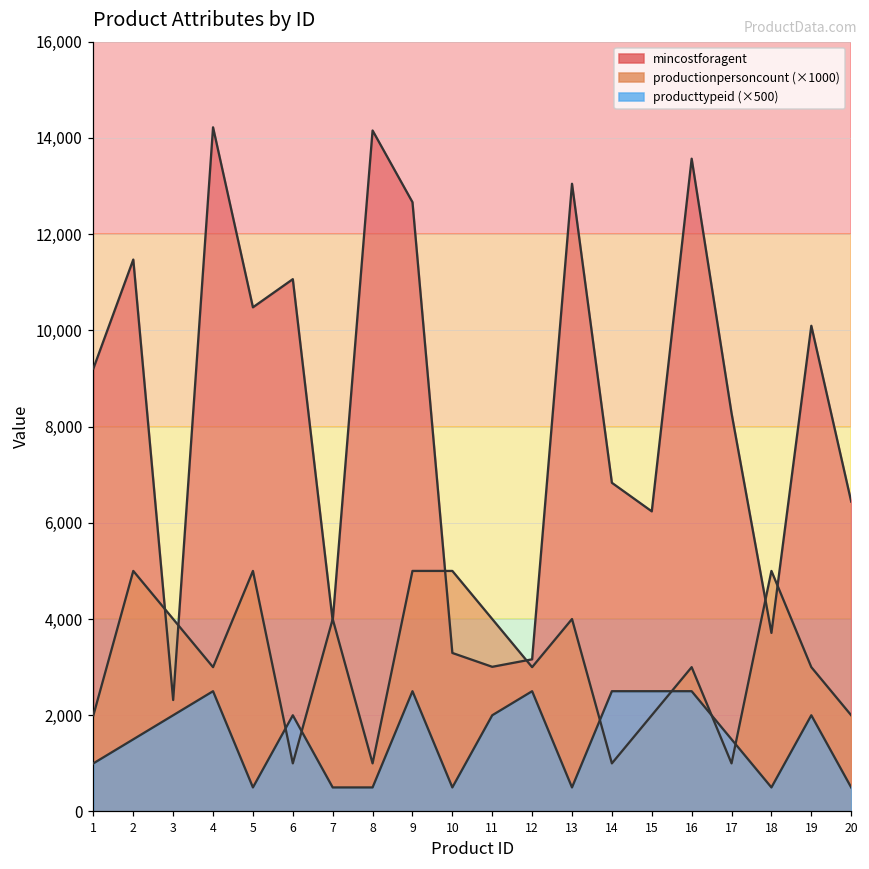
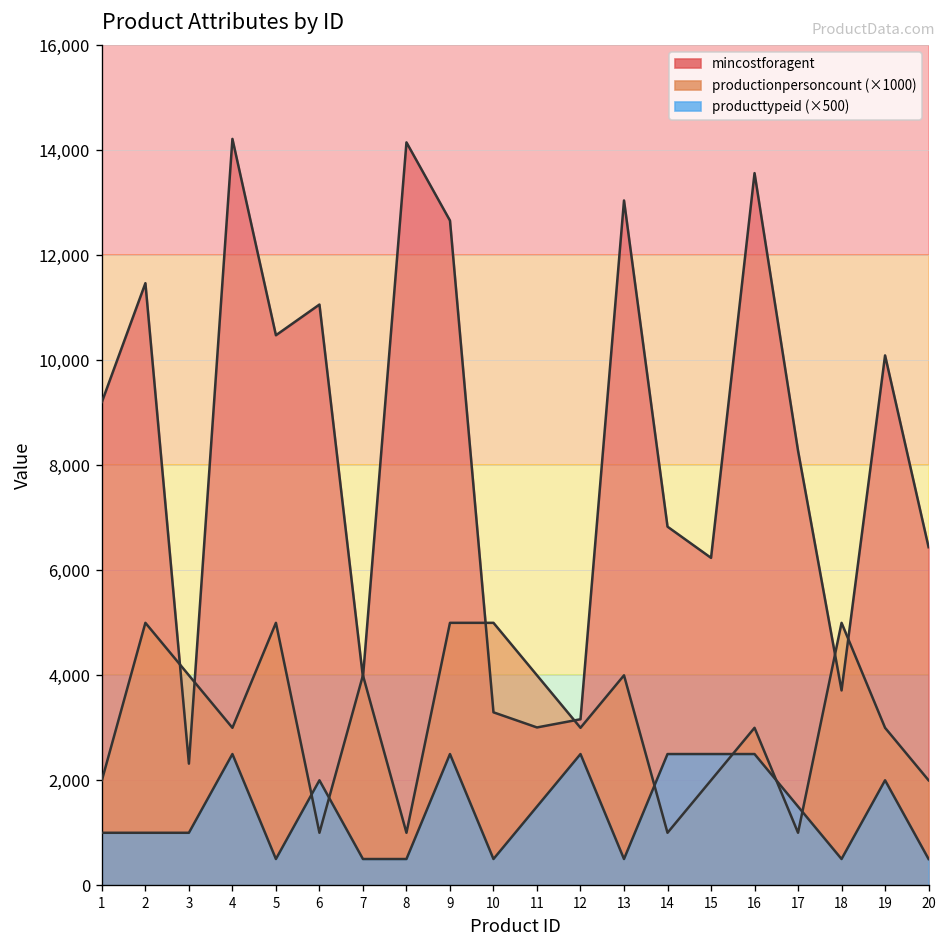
  {
    "producttypeid (×500)": {
      "1": "1,000",
-     "2": "1,500",
-     "3": "2,000",
+     "2": "1,000",
+     "3": "1,000",
      "4": "2,500",
      "5": "500",
      "6": "2,000",
      "7": "500",
      "8": "500",
      "9": "2,500",
      "10": "500",
-     "11": "2,000",
+     "11": "1,500",
      "12": "2,500",
      "13": "500",
      "14": "2,500",
      "15": "2,500",
      "16": "2,500",
      "17": "1,500",
      "18": "500",
      "19": "2,000",
      "20": "500"
    }
  }
